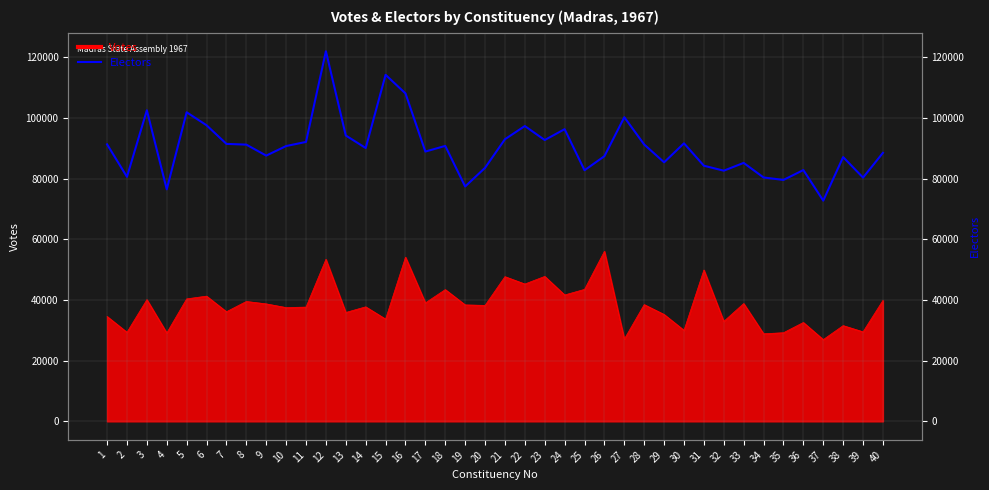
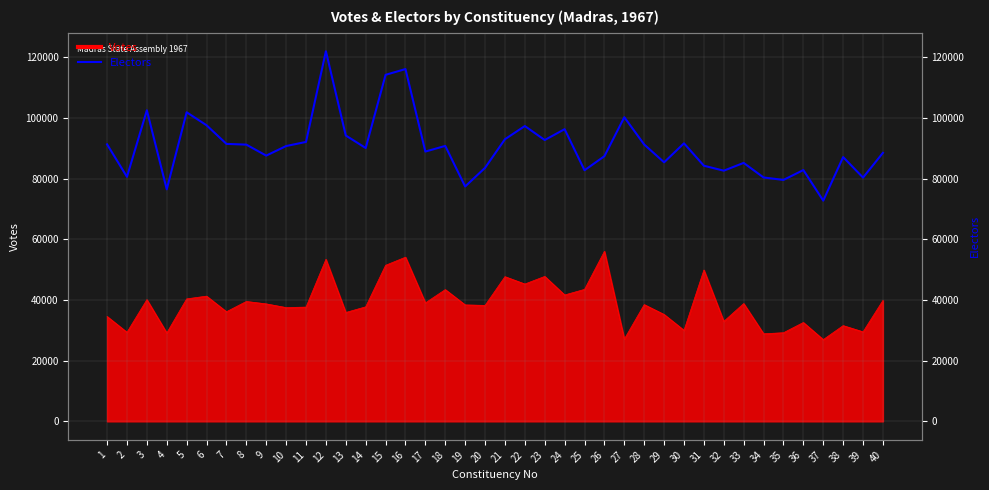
  {
    "Votes": {
      "1": 35000,
      "2": 29000,
      "3": 40000,
      "4": 29000,
      "5": 40000,
      "6": 41000,
      "7": 36000,
      "8": 40000,
      "9": 39000,
      "10": 37000,
      "11": 38000,
      "12": 53000,
      "13": 36000,
      "14": 38000,
-     "15": 34000,
+     "15": 51000,
      "16": 54000,
      "17": 39000,
      "18": 43000,
      "19": 38000,
      "20": 38000,
      "21": 48000,
      "22": 45000,
      "23": 48000,
      "24": 42000,
      "25": 43000,
      "26": 56000,
      "27": 27000,
      "28": 38000,
      "29": 35000,
      "30": 30000,
      "31": 50000,
      "32": 33000,
      "33": 39000,
      "34": 29000,
      "35": 29000,
      "36": 33000,
      "37": 27000,
      "38": 32000,
      "39": 30000,
      "40": 40000
    },
    "Electors": {
      "1": 91000,
      "2": 81000,
      "3": 103000,
      "4": 76000,
      "5": 102000,
      "6": 98000,
      "7": 91000,
      "8": 91000,
      "9": 88000,
      "10": 91000,
      "11": 92000,
      "12": 122000,
      "13": 94000,
      "14": 90000,
      "15": 114000,
-     "16": 108000,
+     "16": 116000,
      "17": 89000,
      "18": 91000,
      "19": 77000,
      "20": 84000,
      "21": 93000,
      "22": 97000,
      "23": 93000,
      "24": 96000,
      "25": 83000,
      "26": 87000,
      "27": 100000,
      "28": 91000,
      "29": 85000,
      "30": 92000,
      "31": 84000,
      "32": 83000,
      "33": 85000,
      "34": 80000,
      "35": 80000,
      "36": 83000,
      "37": 73000,
      "38": 87000,
      "39": 80000,
      "40": 88000
    }
  }
